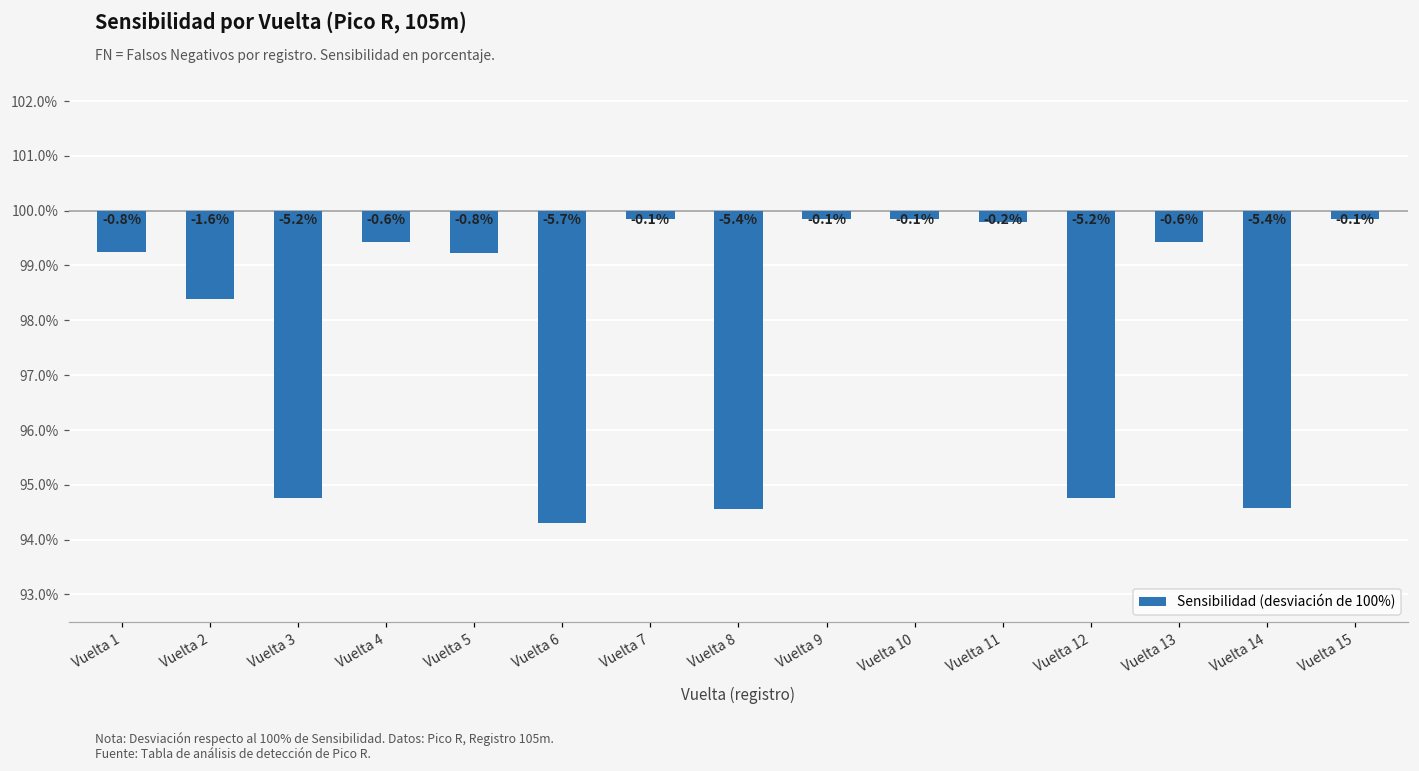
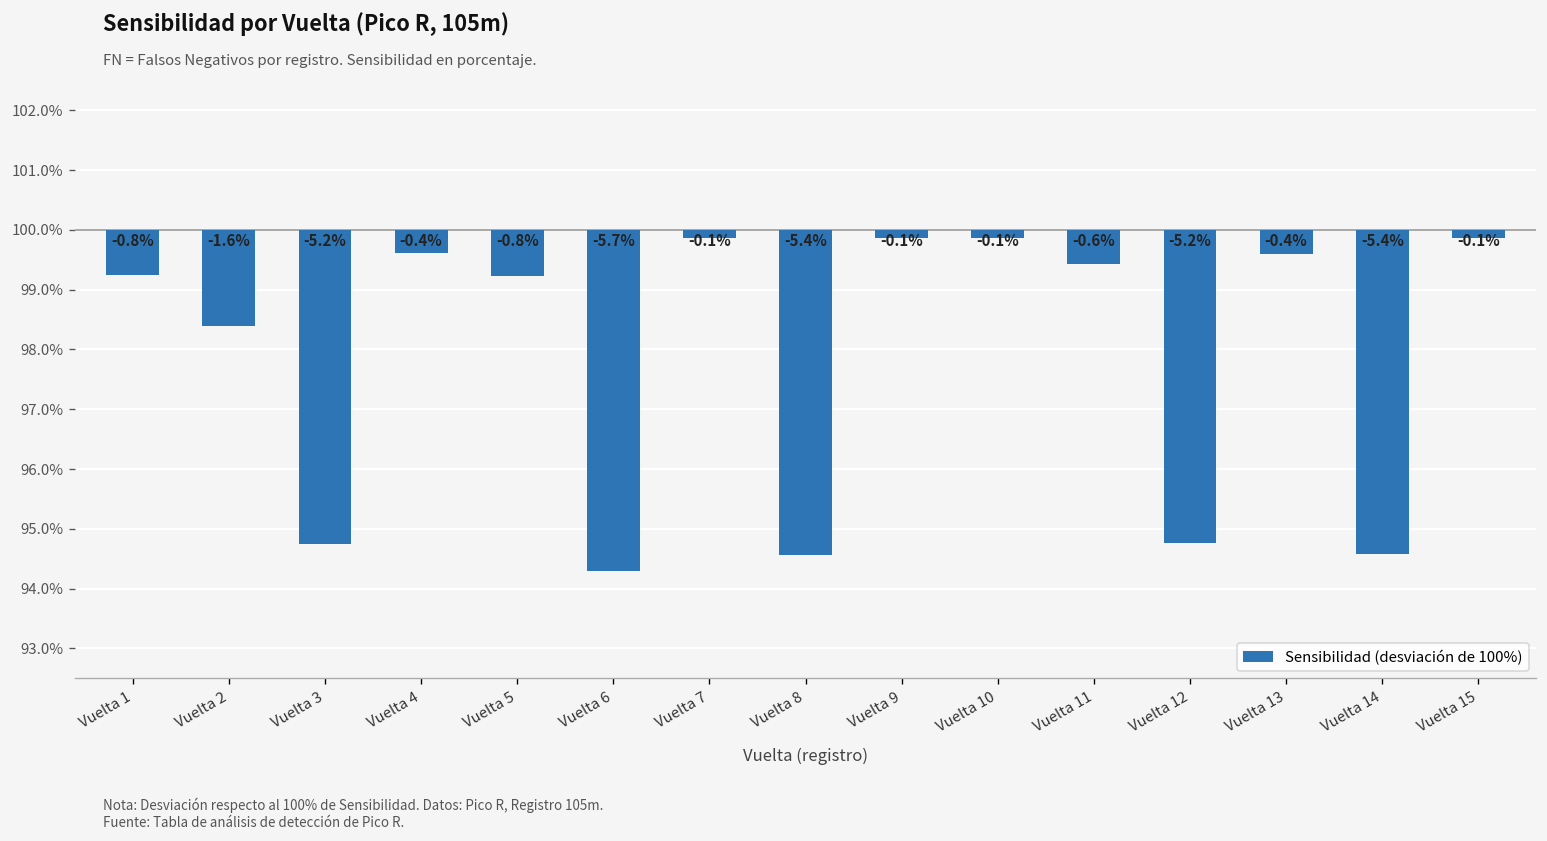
  {
    "Vuelta 1": "-0.8%",
    "Vuelta 2": "-1.6%",
    "Vuelta 3": "-5.2%",
-   "Vuelta 4": "-0.6%",
+   "Vuelta 4": "-0.4%",
    "Vuelta 5": "-0.8%",
    "Vuelta 6": "-5.7%",
    "Vuelta 7": "-0.1%",
    "Vuelta 8": "-5.4%",
    "Vuelta 9": "-0.1%",
    "Vuelta 10": "-0.1%",
-   "Vuelta 11": "-0.2%",
+   "Vuelta 11": "-0.6%",
    "Vuelta 12": "-5.2%",
-   "Vuelta 13": "-0.6%",
+   "Vuelta 13": "-0.4%",
    "Vuelta 14": "-5.4%",
    "Vuelta 15": "-0.1%"
  }
